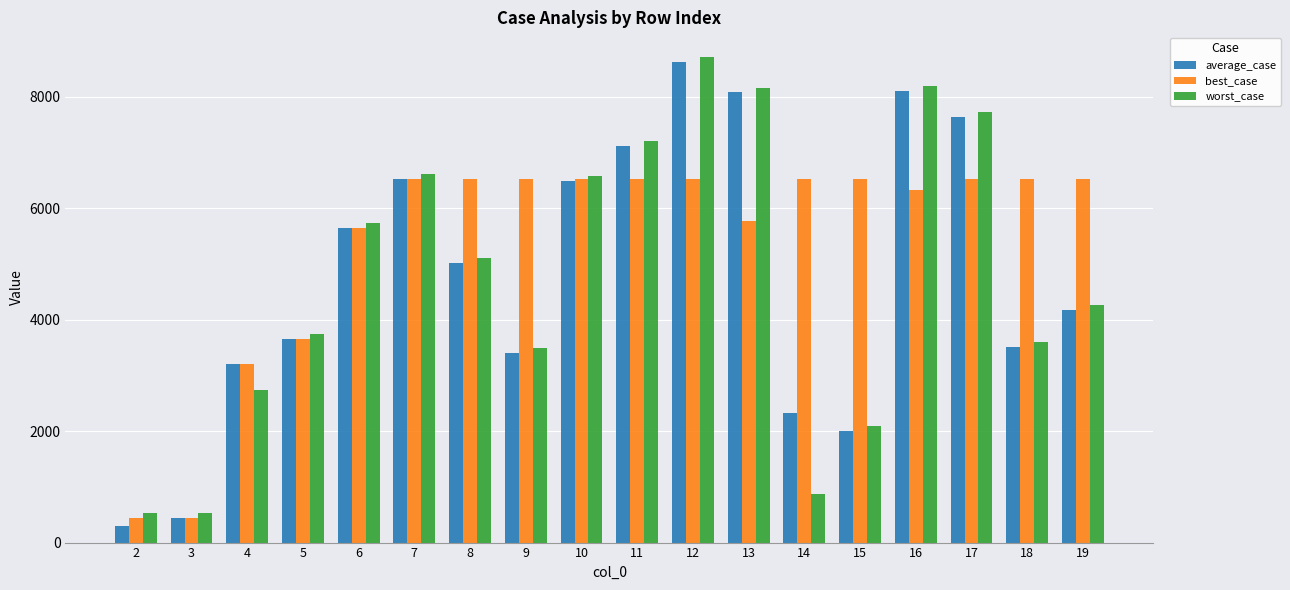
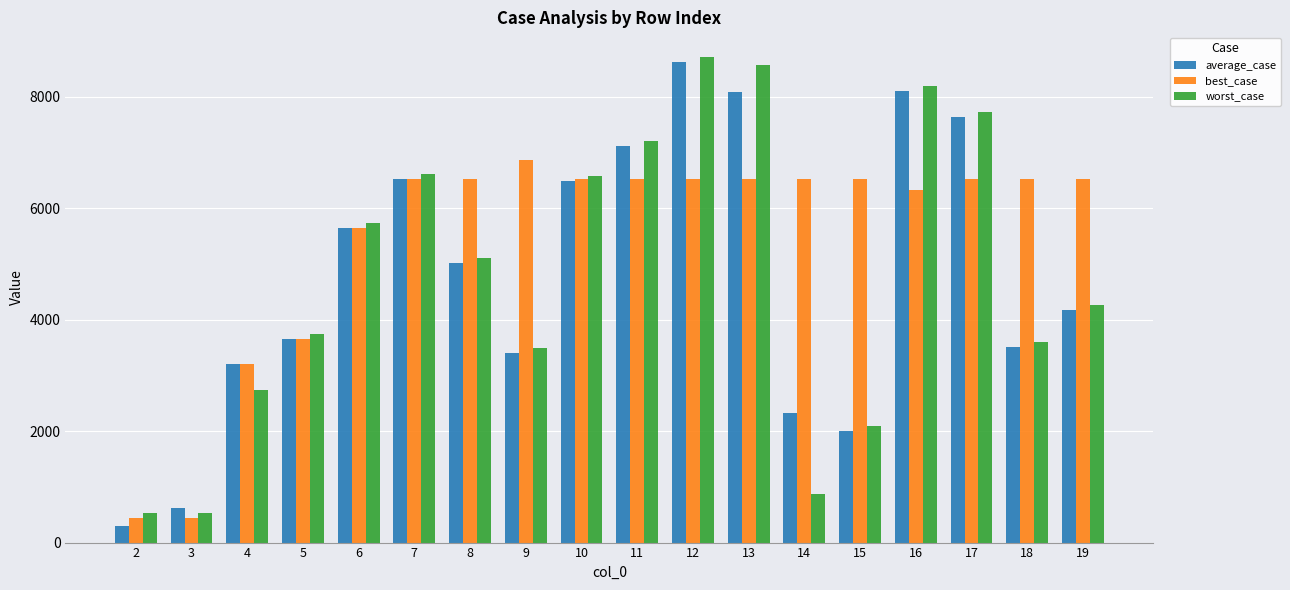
  {
    "average_case": {
      "2": 300,
-     "3": 400,
+     "3": 600,
      "4": 3200,
      "5": 3700,
      "6": 5600,
      "7": 6500,
      "8": 5000,
      "9": 3400,
      "10": 6500,
      "11": 7100,
      "12": 8600,
      "13": 8100,
      "14": 2300,
      "15": 2000,
      "16": 8100,
      "17": 7600,
      "18": 3500,
      "19": 4200
    },
    "best_case": {
      "2": 400,
      "3": 400,
      "4": 3200,
      "5": 3700,
      "6": 5600,
      "7": 6500,
      "8": 6500,
-     "9": 6500,
+     "9": 6900,
      "10": 6500,
      "11": 6500,
      "12": 6500,
-     "13": 5800,
+     "13": 6500,
      "14": 6500,
      "15": 6500,
      "16": 6300,
      "17": 6500,
      "18": 6500,
      "19": 6500
    },
    "worst_case": {
      "2": 500,
      "3": 500,
      "4": 2700,
      "5": 3700,
      "6": 5700,
      "7": 6600,
      "8": 5100,
      "9": 3500,
      "10": 6600,
      "11": 7200,
      "12": 8700,
-     "13": 8200,
+     "13": 8600,
      "14": 900,
      "15": 2100,
      "16": 8200,
      "17": 7700,
      "18": 3600,
      "19": 4300
    }
  }
